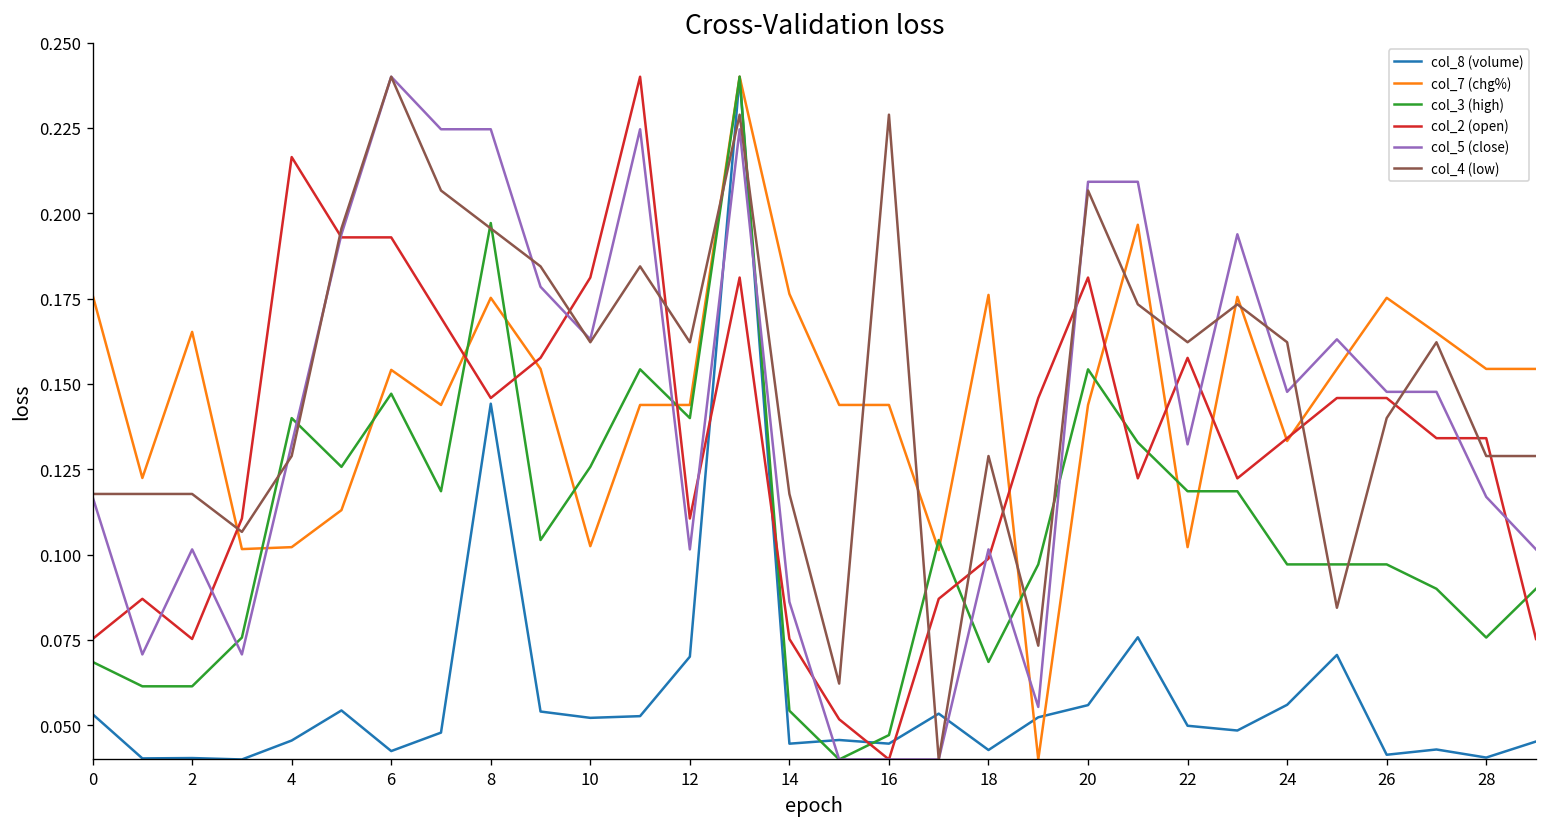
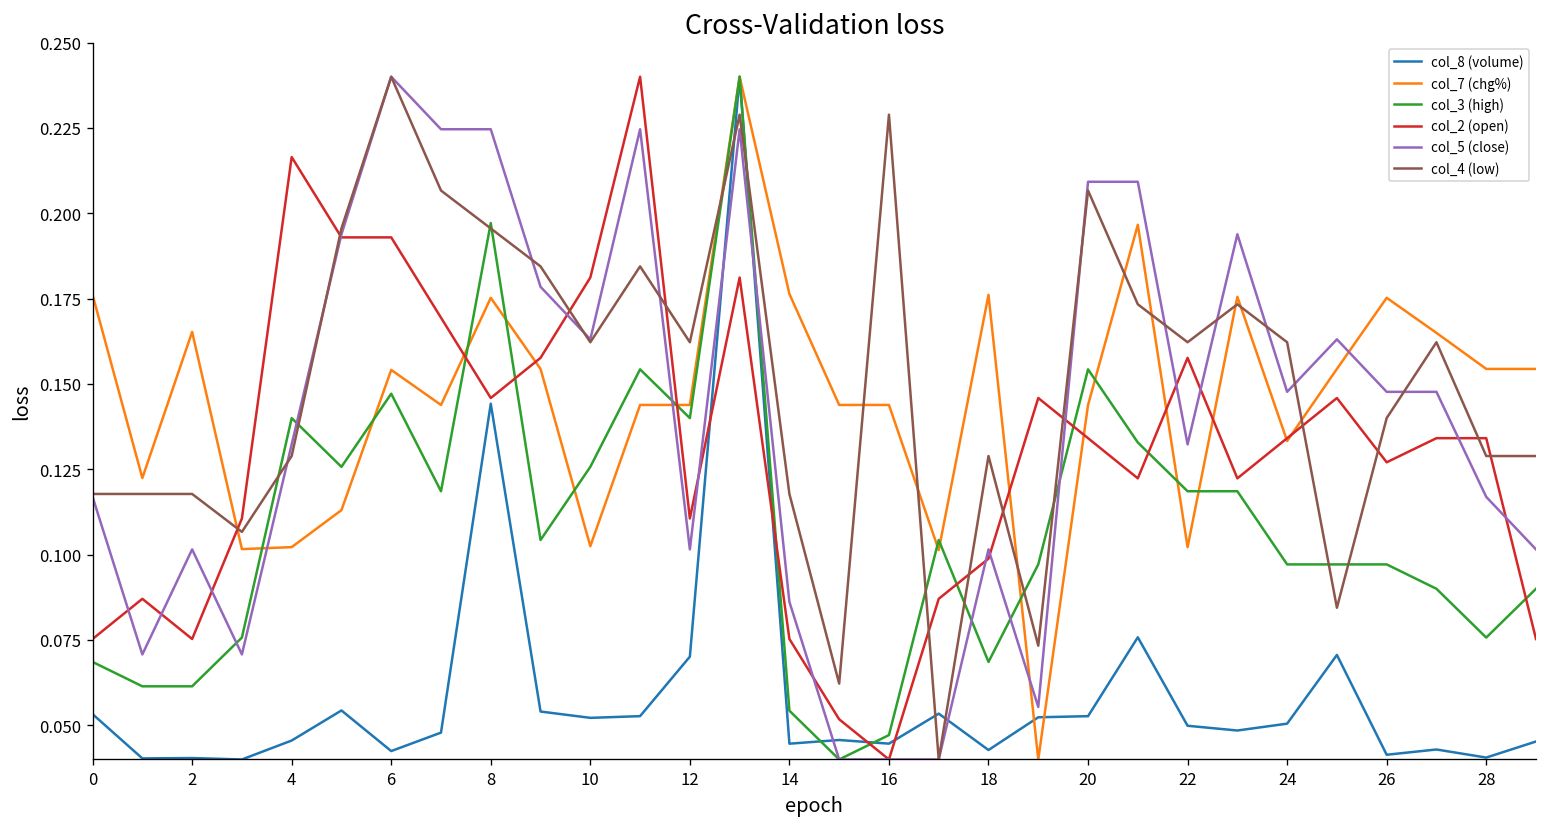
  {
    "col_8 (volume)": {
      "0": 0.053,
      "2": 0.040,
      "4": 0.046,
      "6": 0.042,
      "8": 0.144,
      "10": 0.052,
      "12": 0.070,
      "14": 0.045,
      "16": 0.045,
      "18": 0.043,
-     "20": 0.056,
+     "20": 0.053,
      "22": 0.050,
-     "24": 0.056,
+     "24": 0.050,
      "26": 0.041,
      "28": 0.041
    },
    "col_7 (chg%)": {
      "0": 0.176,
      "2": 0.165,
      "4": 0.102,
      "6": 0.154,
      "8": 0.175,
      "10": 0.102,
      "12": 0.144,
      "14": 0.176,
      "16": 0.144,
      "18": 0.176,
      "20": 0.144,
      "22": 0.102,
      "26": 0.175,
      "28": 0.154
    },
    "col_3 (high)": {
      "0": 0.069,
      "2": 0.061,
      "4": 0.140,
      "6": 0.147,
      "8": 0.197,
      "10": 0.126,
      "12": 0.140,
      "14": 0.054,
      "16": 0.047,
      "18": 0.069,
      "20": 0.154,
      "22": 0.119,
      "24": 0.097,
      "26": 0.097,
      "28": 0.076
    },
    "col_2 (open)": {
      "0": 0.075,
      "2": 0.075,
      "4": 0.216,
      "6": 0.193,
      "8": 0.146,
      "10": 0.181,
      "12": 0.111,
      "14": 0.075,
      "18": 0.099,
-     "20": 0.181,
+     "20": 0.134,
      "22": 0.158,
-     "26": 0.146,
+     "26": 0.127,
      "28": 0.134
    },
    "col_5 (close)": {
      "2": 0.102,
      "4": 0.132,
      "8": 0.225,
      "12": 0.102,
      "14": 0.086,
      "18": 0.102,
      "20": 0.209,
      "22": 0.132,
      "24": 0.148,
      "26": 0.148,
      "28": 0.117
    },
    "col_4 (low)": {
      "2": 0.118,
      "4": 0.129,
      "8": 0.196,
      "12": 0.162,
      "14": 0.118,
      "16": 0.229,
      "18": 0.129,
      "20": 0.207,
      "22": 0.162,
      "24": 0.162,
      "26": 0.140,
      "28": 0.129
    }
  }
